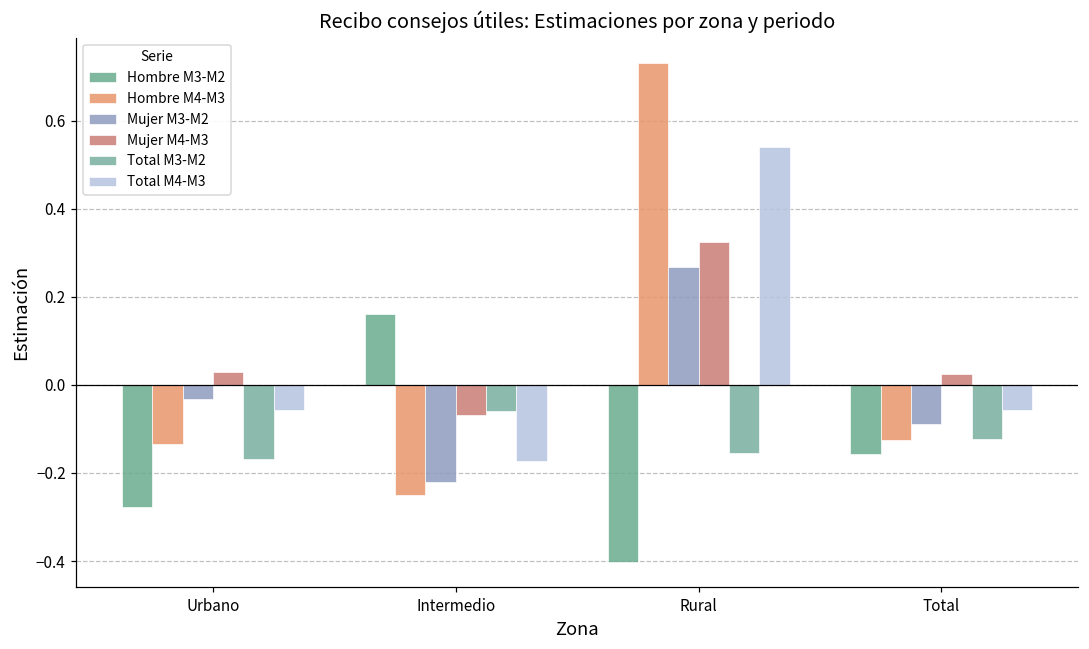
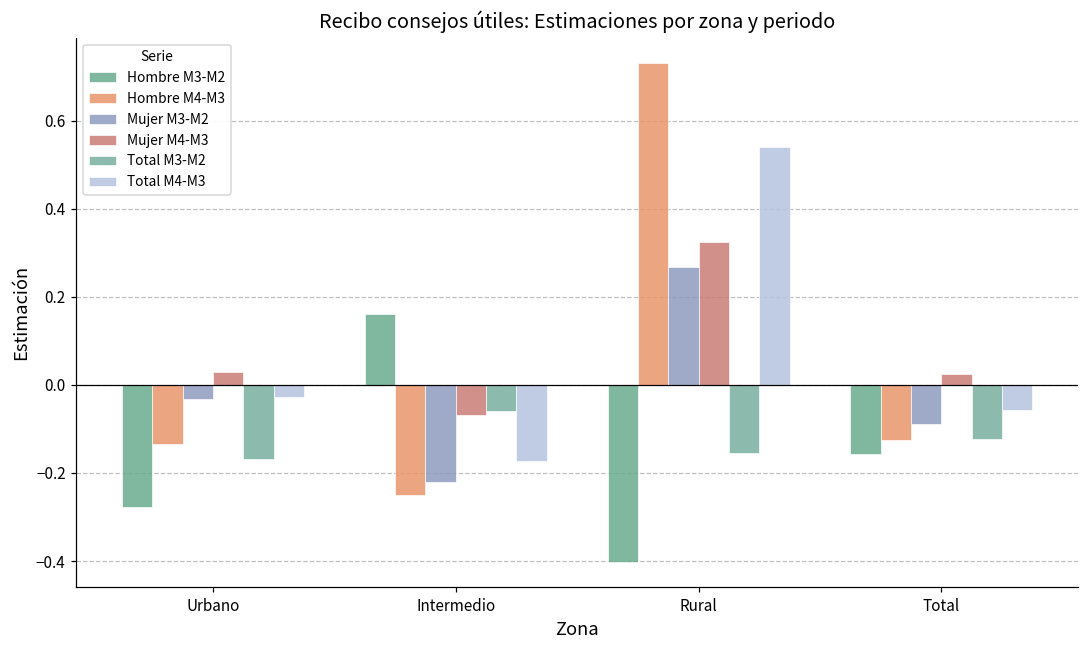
  {
    "Total M4-M3": {
-     "Urbano": -0.06,
+     "Urbano": -0.03,
      "Intermedio": -0.17,
      "Rural": 0.54,
      "Total": -0.06
    }
  }
